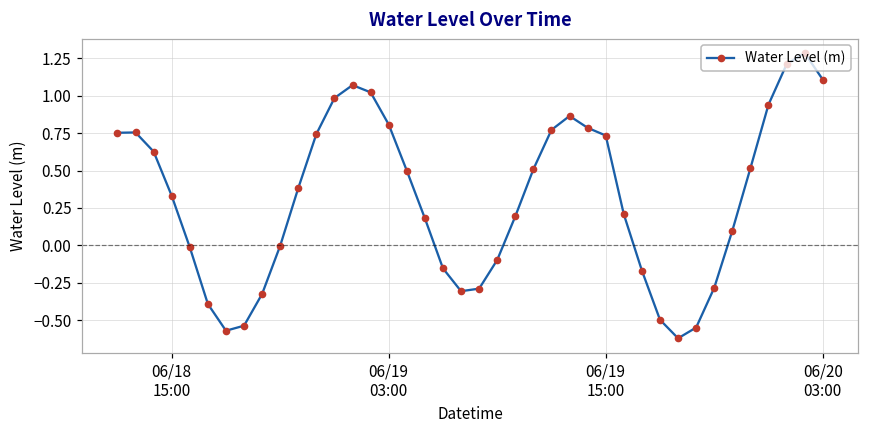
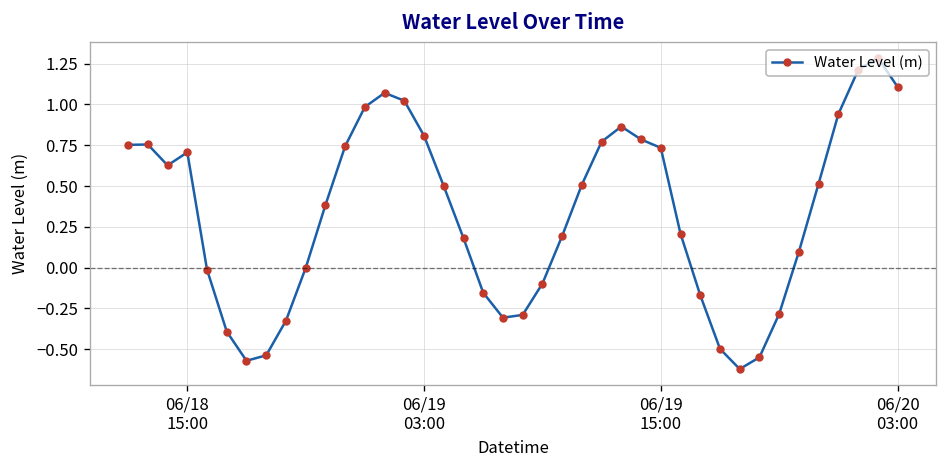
  {
-   "06/18 15:00": 0.33,
+   "06/18 15:00": 0.71,
    "06/19 03:00": 0.81,
    "06/19 15:00": 0.73,
    "06/20 03:00": 1.11
  }
